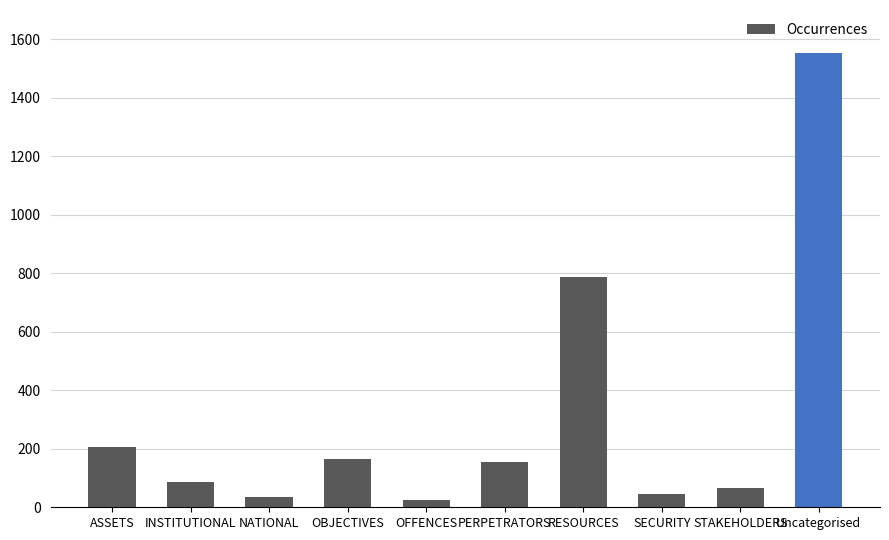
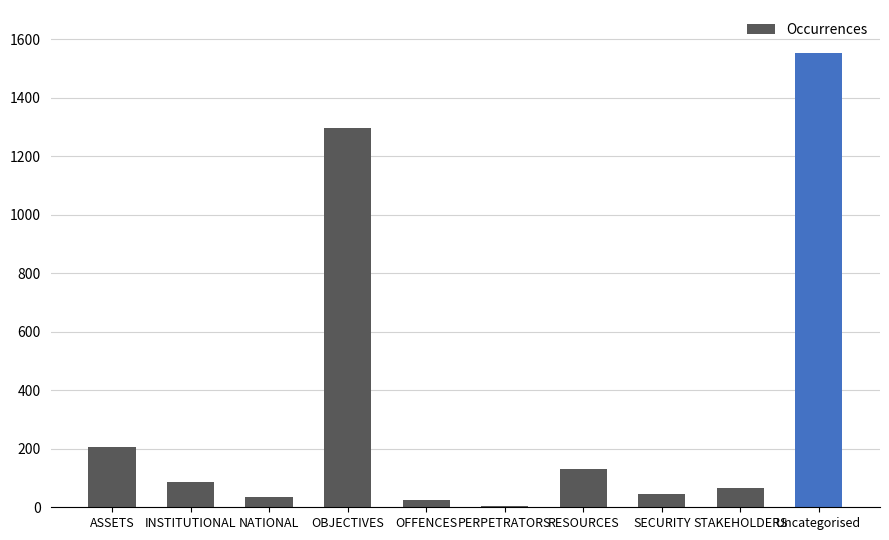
  {
    "ASSETS": 210,
    "INSTITUTIONAL": 90,
    "NATIONAL": 40,
-   "OBJECTIVES": 170,
+   "OBJECTIVES": 1300,
    "OFFENCES": 20,
-   "PERPETRATORS": 160,
-   "RESOURCES": 790,
+   "PERPETRATORS": 10,
+   "RESOURCES": 130,
    "SECURITY": 40,
    "STAKEHOLDERS": 70,
    "Uncategorised": 1550
  }
